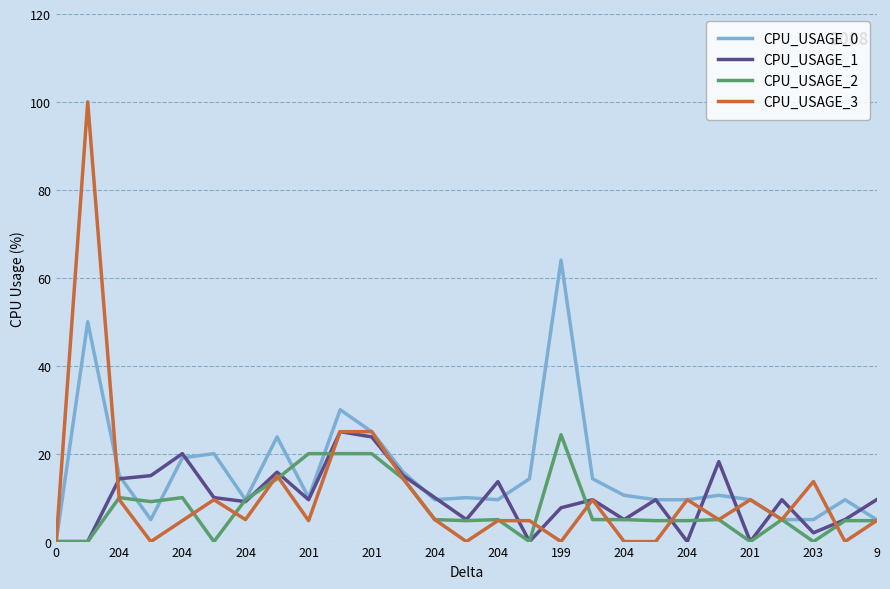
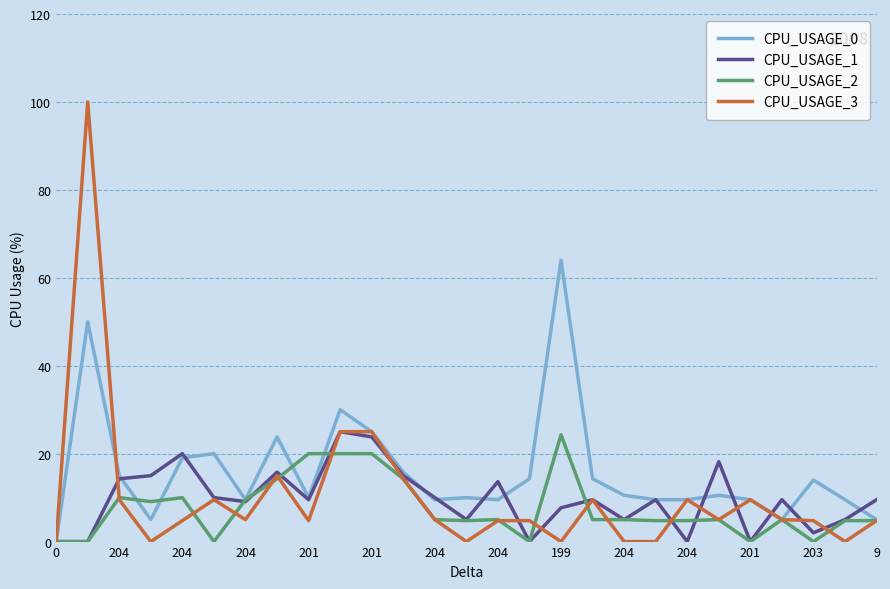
  {
    "CPU_USAGE_0": {
      "199": 64,
-     "203": 5
+     "203": 14
    },
    "CPU_USAGE_1": {
      "199": 8,
      "203": 2
    },
    "CPU_USAGE_2": {
      "199": 24,
      "203": 0
    },
    "CPU_USAGE_3": {
      "199": 0,
-     "203": 14
+     "203": 5
    }
  }
